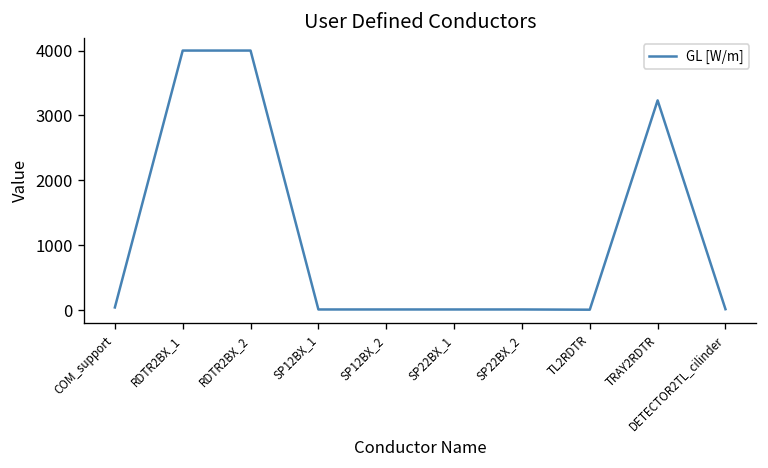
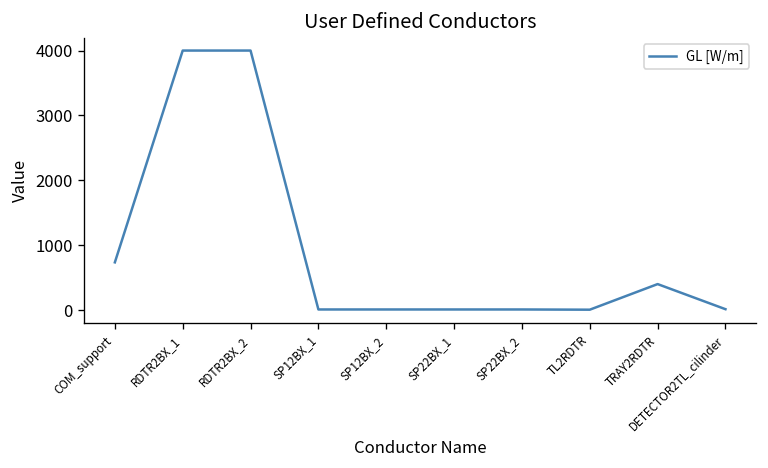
  {
-   "COM_support": 0,
+   "COM_support": 700,
    "RDTR2BX_1": 4000,
    "RDTR2BX_2": 4000,
    "SP12BX_1": 0,
    "SP12BX_2": 0,
    "SP22BX_1": 0,
    "SP22BX_2": 0,
    "TL2RDTR": 0,
-   "TRAY2RDTR": 3200,
+   "TRAY2RDTR": 400,
    "DETECTOR2TL_cilinder": 0
  }
